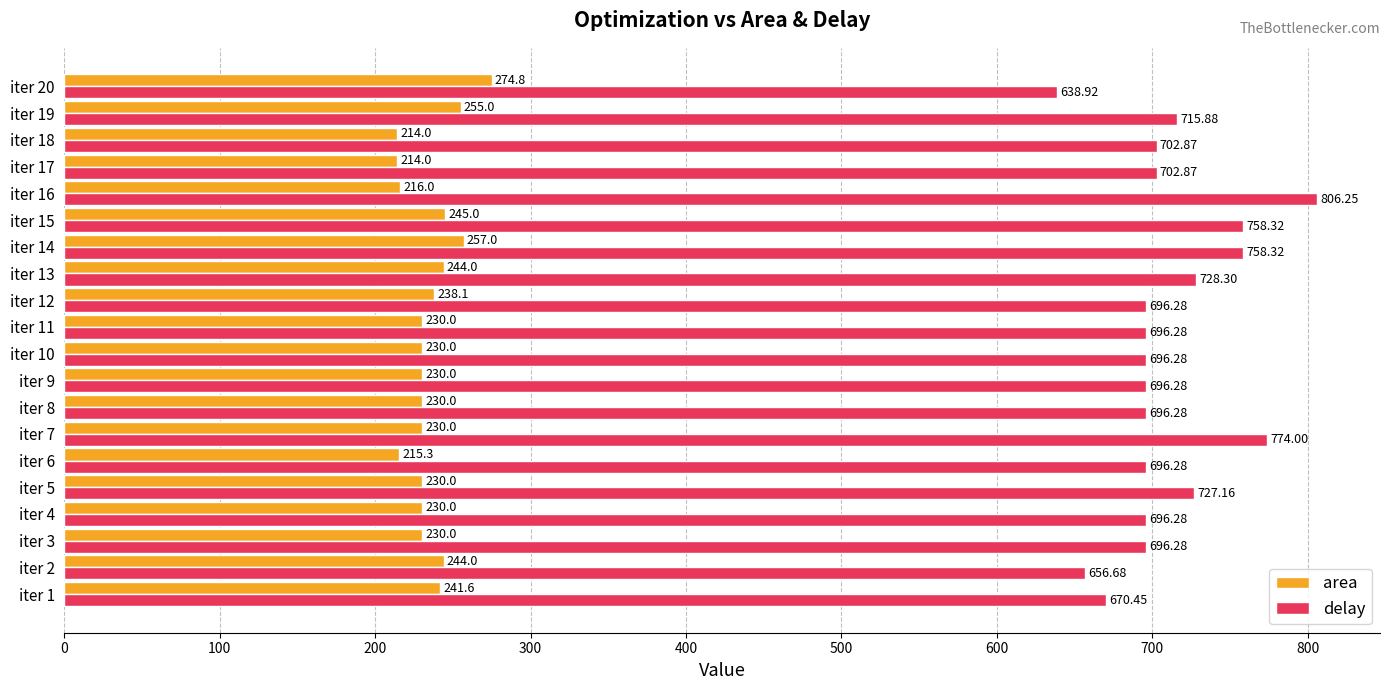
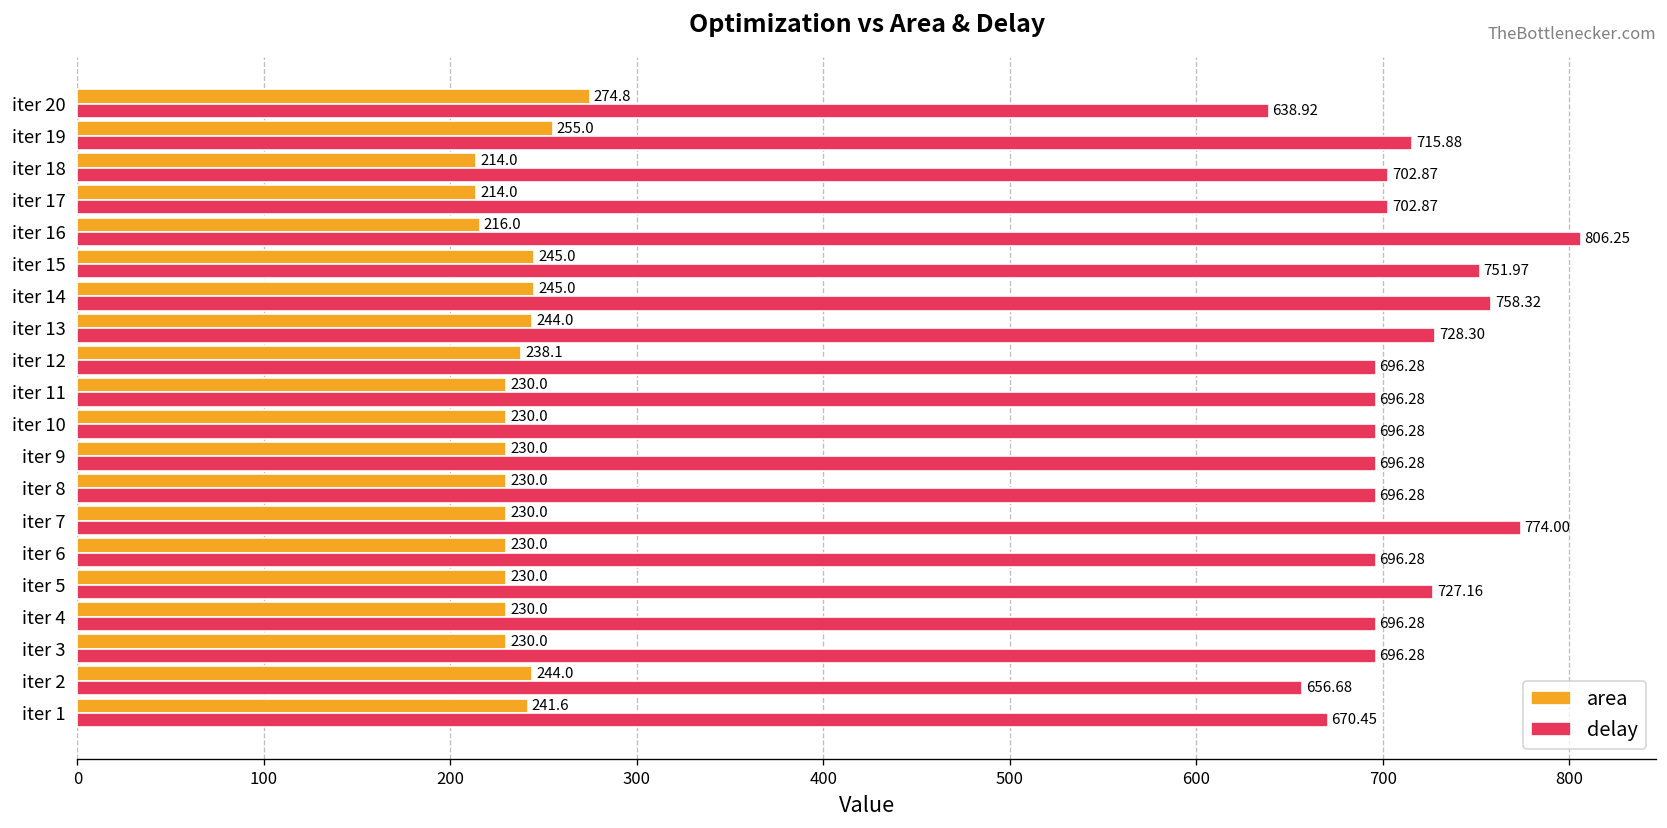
  {
    "area": {
      "iter 20": 274.8,
      "iter 19": 255.0,
      "iter 18": 214.0,
      "iter 17": 214.0,
      "iter 16": 216.0,
      "iter 15": 245.0,
-     "iter 14": 257.0,
+     "iter 14": 245.0,
      "iter 13": 244.0,
      "iter 12": 238.1,
      "iter 11": 230.0,
      "iter 10": 230.0,
      "iter 9": 230.0,
      "iter 8": 230.0,
      "iter 7": 230.0,
-     "iter 6": 215.3,
+     "iter 6": 230.0,
      "iter 5": 230.0,
      "iter 4": 230.0,
      "iter 3": 230.0,
      "iter 2": 244.0,
      "iter 1": 241.6
    },
    "delay": {
      "iter 20": 638.92,
      "iter 19": 715.88,
      "iter 18": 702.87,
      "iter 17": 702.87,
      "iter 16": 806.25,
-     "iter 15": 758.32,
+     "iter 15": 751.97,
      "iter 14": 758.32,
      "iter 13": 728.30,
      "iter 12": 696.28,
      "iter 11": 696.28,
      "iter 10": 696.28,
      "iter 9": 696.28,
      "iter 8": 696.28,
      "iter 7": 774.00,
      "iter 6": 696.28,
      "iter 5": 727.16,
      "iter 4": 696.28,
      "iter 3": 696.28,
      "iter 2": 656.68,
      "iter 1": 670.45
    }
  }
